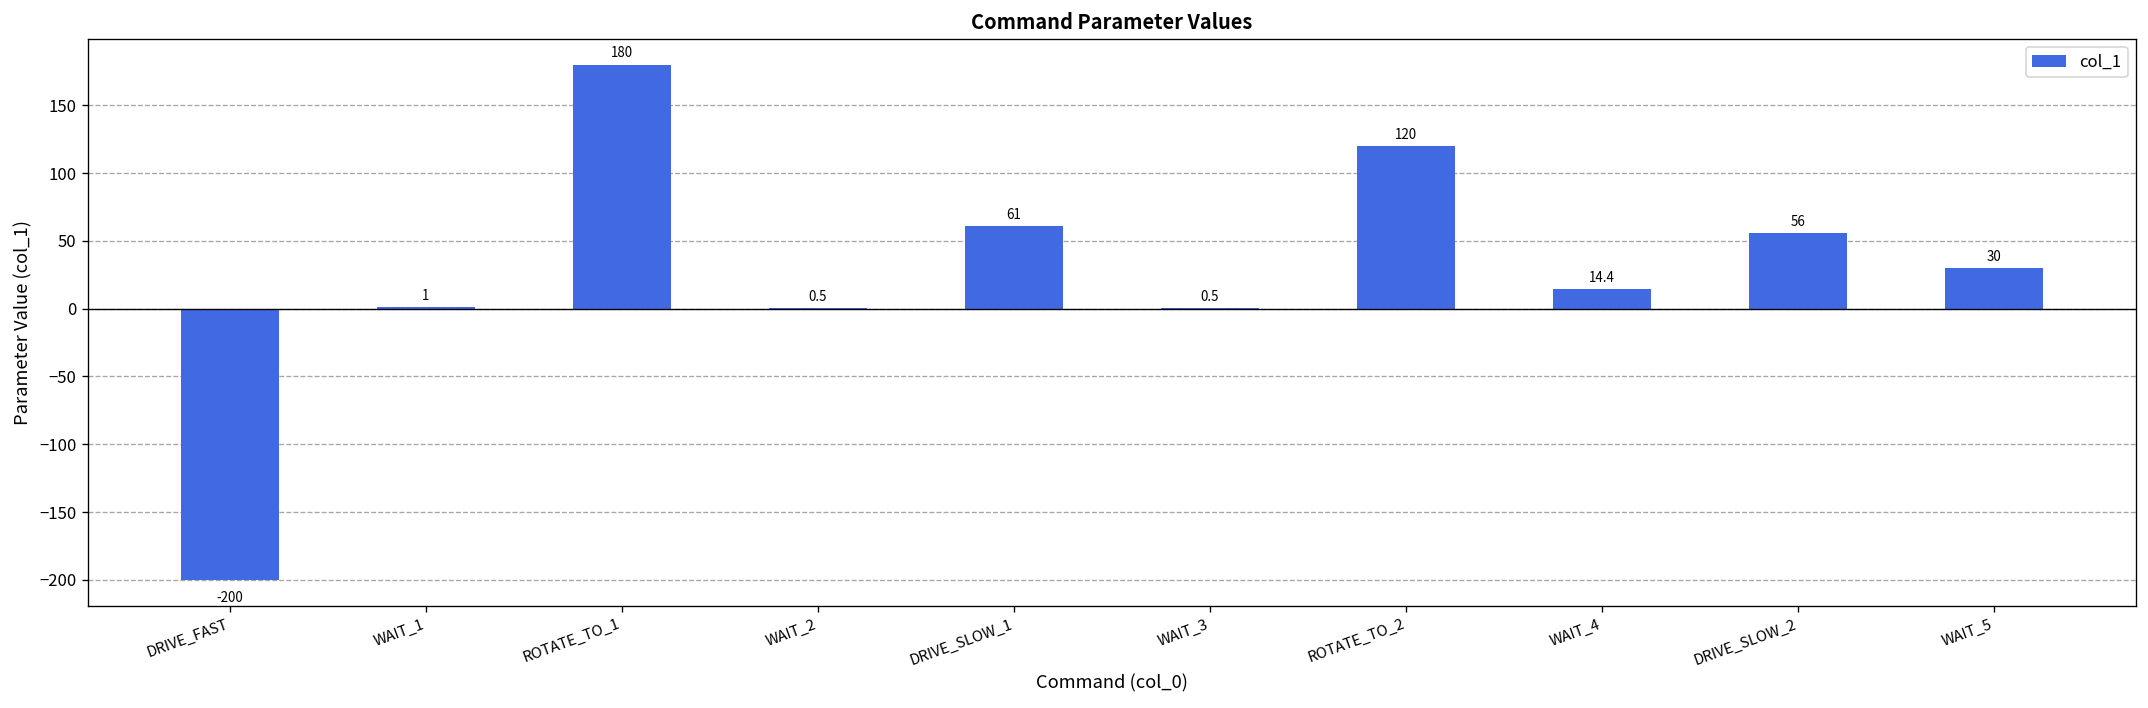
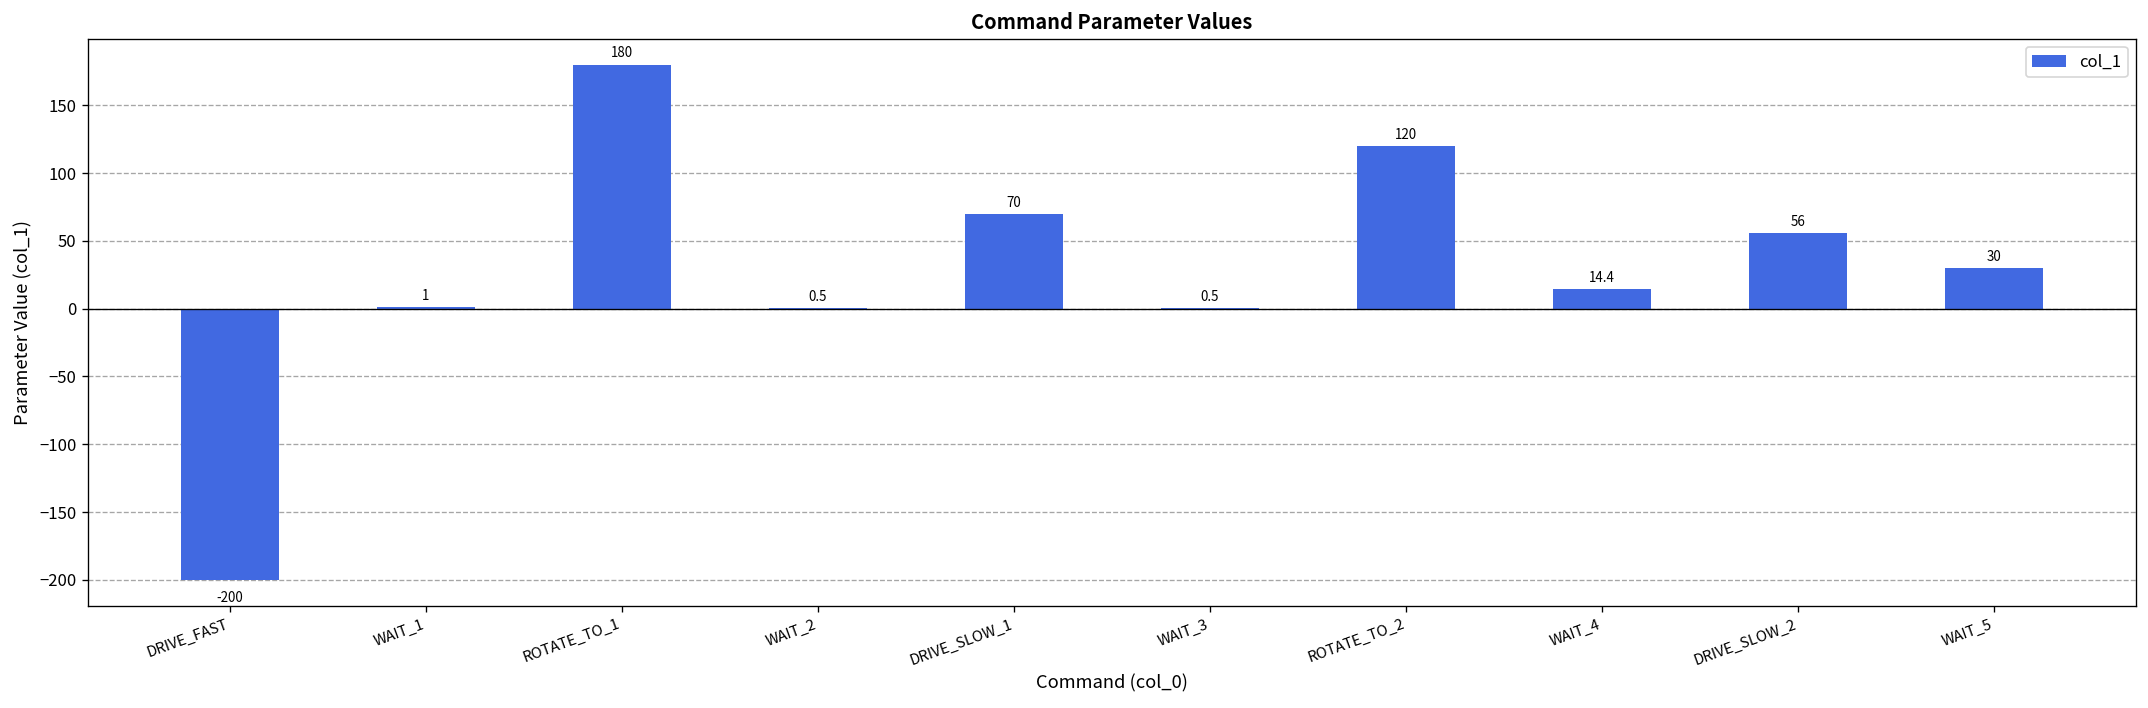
  {
    "DRIVE_FAST": -200,
    "WAIT_1": 1,
    "ROTATE_TO_1": 180,
    "WAIT_2": 0.5,
-   "DRIVE_SLOW_1": 61,
+   "DRIVE_SLOW_1": 70,
    "WAIT_3": 0.5,
    "ROTATE_TO_2": 120,
    "WAIT_4": 14.4,
    "DRIVE_SLOW_2": 56,
    "WAIT_5": 30
  }
